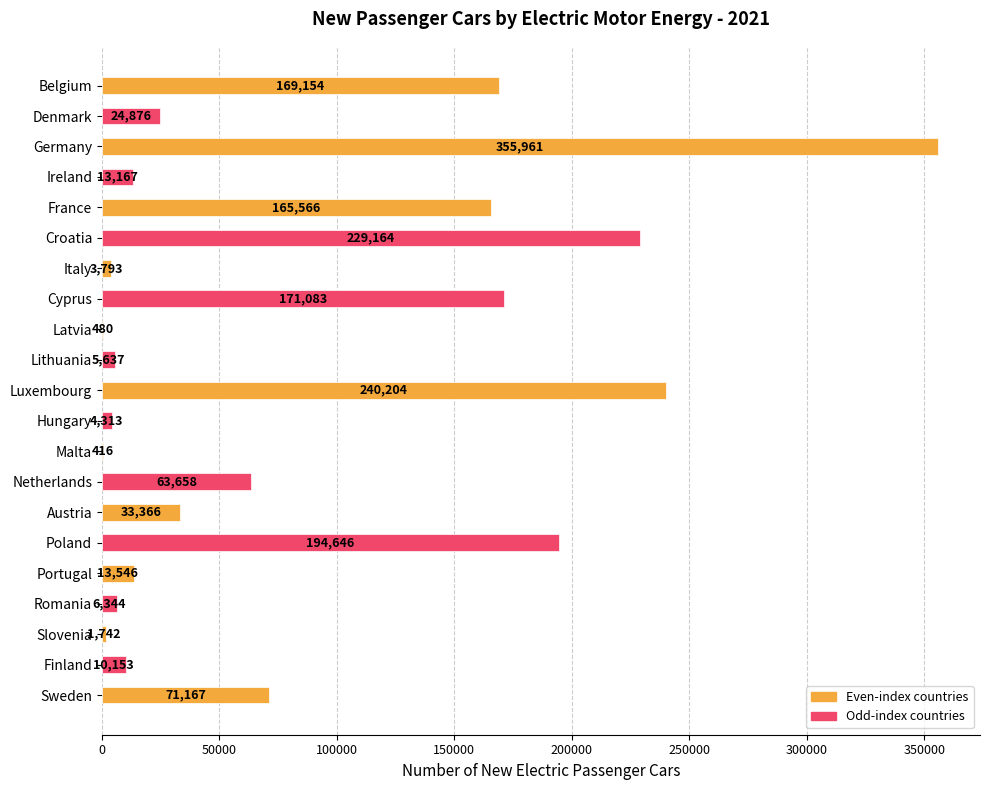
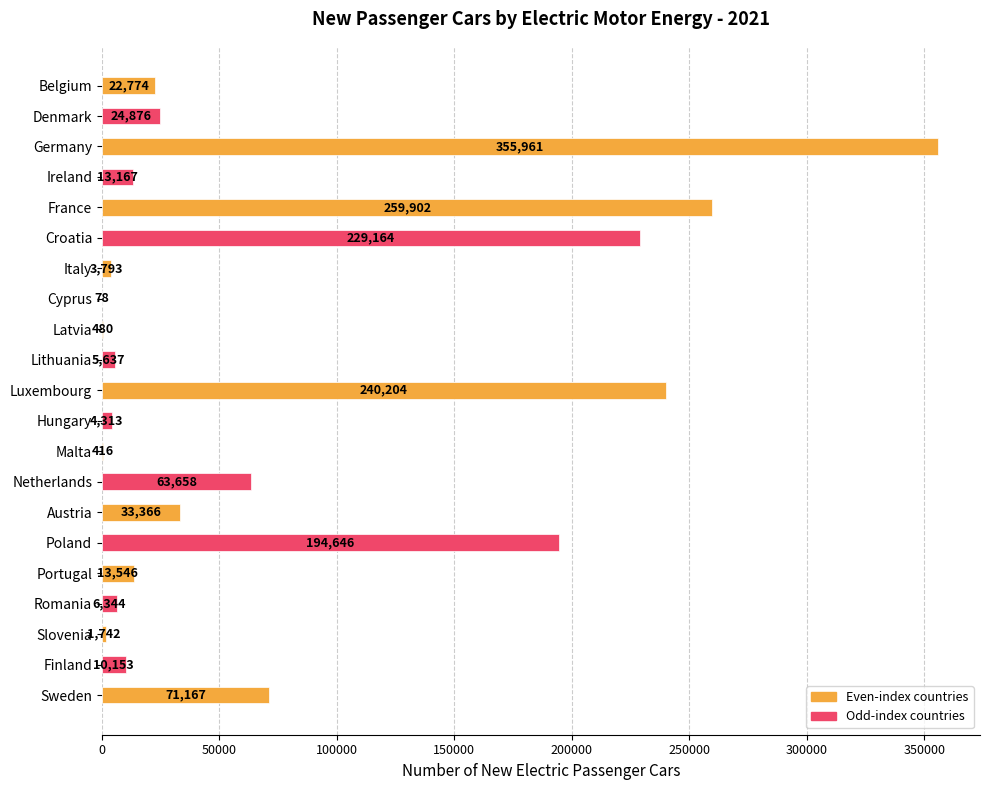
  {
-   "Belgium": "169,154",
+   "Belgium": "22,774",
    "Denmark": "24,876",
    "Germany": "355,961",
    "Ireland": "13,167",
-   "France": "165,566",
+   "France": "259,902",
    "Croatia": "229,164",
    "Italy": "3,793",
-   "Cyprus": "171,083",
+   "Cyprus": "78",
    "Latvia": "480",
    "Lithuania": "5,637",
    "Luxembourg": "240,204",
    "Hungary": "4,313",
    "Malta": "416",
    "Netherlands": "63,658",
    "Austria": "33,366",
    "Poland": "194,646",
    "Portugal": "13,546",
    "Romania": "6,344",
    "Slovenia": "1,742",
    "Finland": "10,153",
    "Sweden": "71,167"
  }
